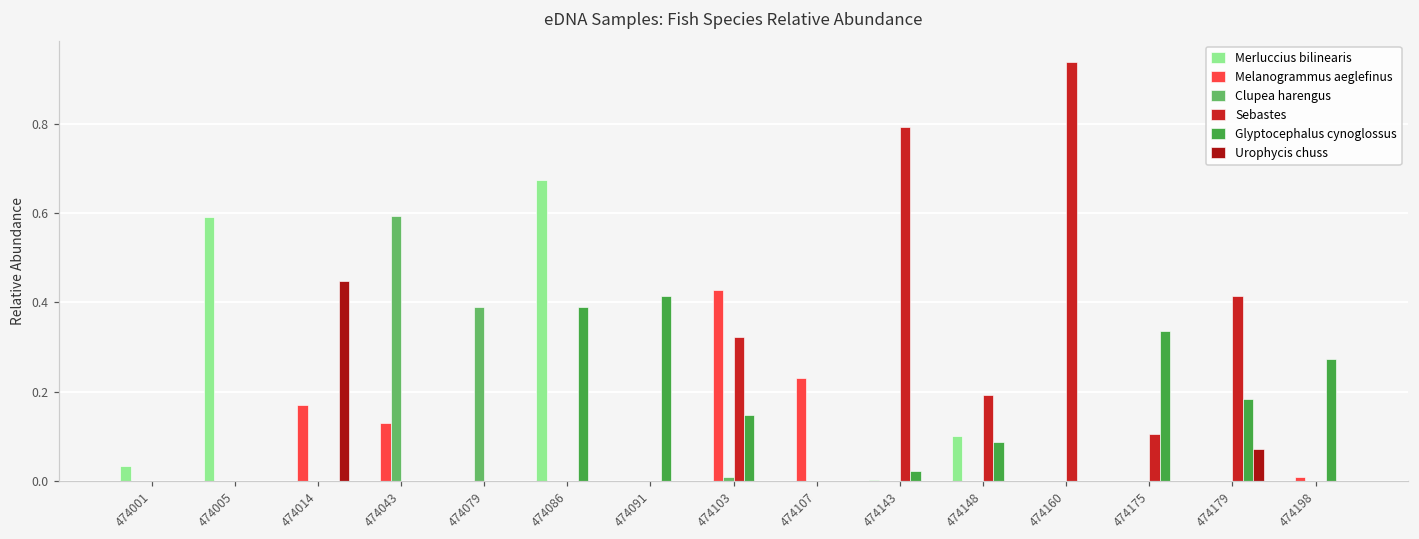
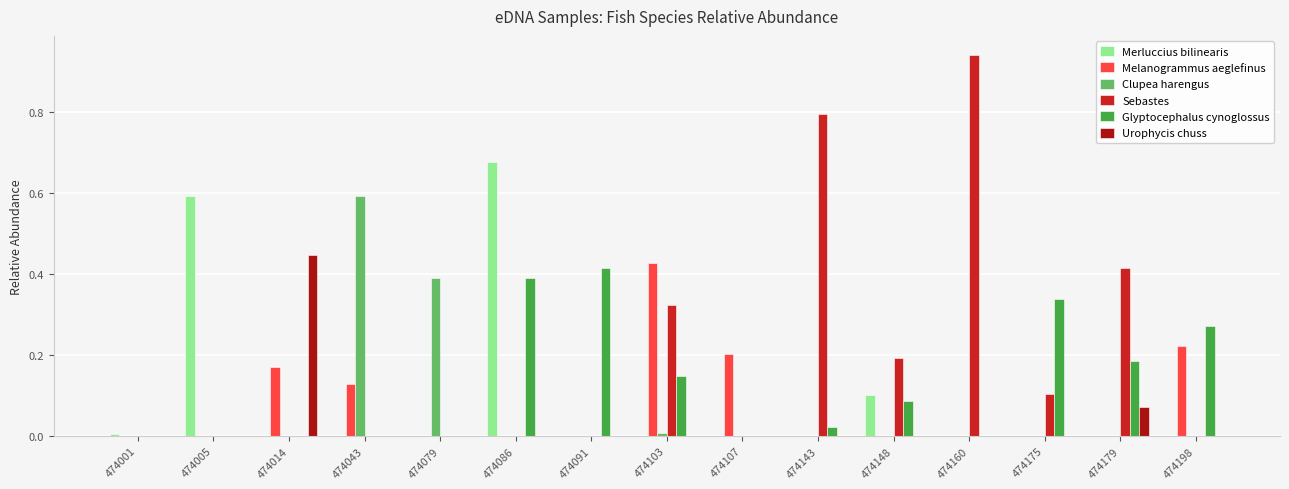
  {
    "Merluccius bilinearis": {
-     "474001": 0.03,
+     "474001": 0.00,
      "474005": 0.59,
      "474014": 0.00,
      "474043": 0.00,
      "474079": 0.00,
      "474086": 0.68,
      "474091": 0.00,
      "474103": 0.00,
      "474107": 0.00,
      "474148": 0.10,
      "474160": 0.00,
      "474175": 0.00,
      "474179": 0.00,
      "474198": 0.00
    },
    "Melanogrammus aeglefinus": {
      "474001": 0.00,
      "474005": 0.00,
      "474014": 0.17,
      "474043": 0.13,
      "474079": 0.00,
      "474086": 0.00,
      "474091": 0.00,
      "474103": 0.43,
-     "474107": 0.23,
+     "474107": 0.20,
      "474143": 0.00,
      "474148": 0.00,
      "474160": 0.00,
      "474175": 0.00,
      "474179": 0.00,
-     "474198": 0.01
+     "474198": 0.22
    }
  }
